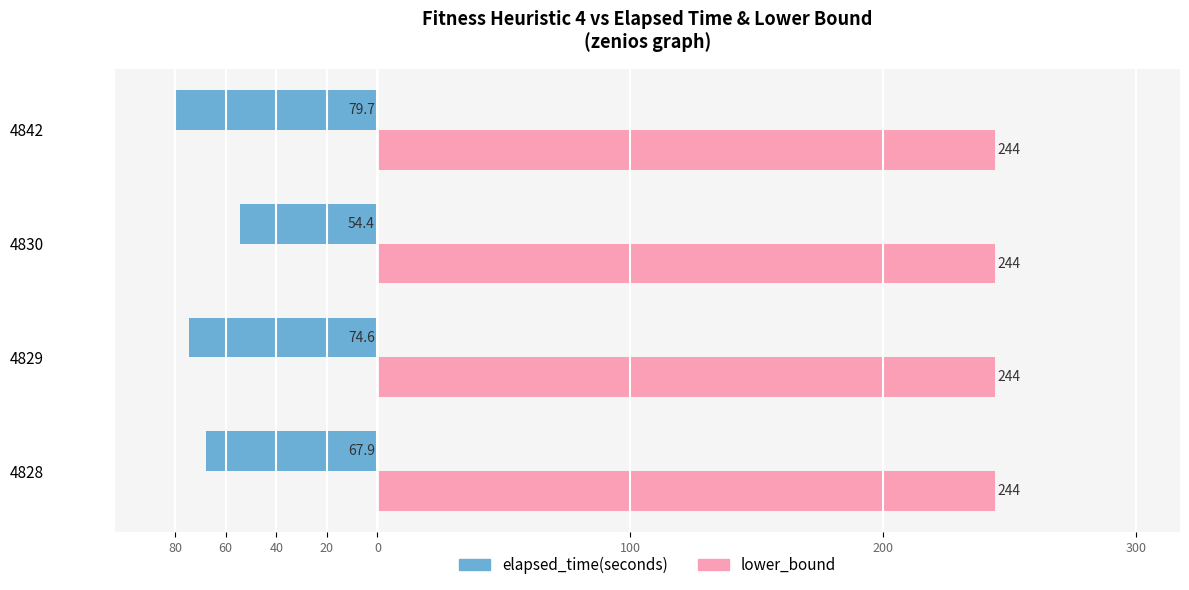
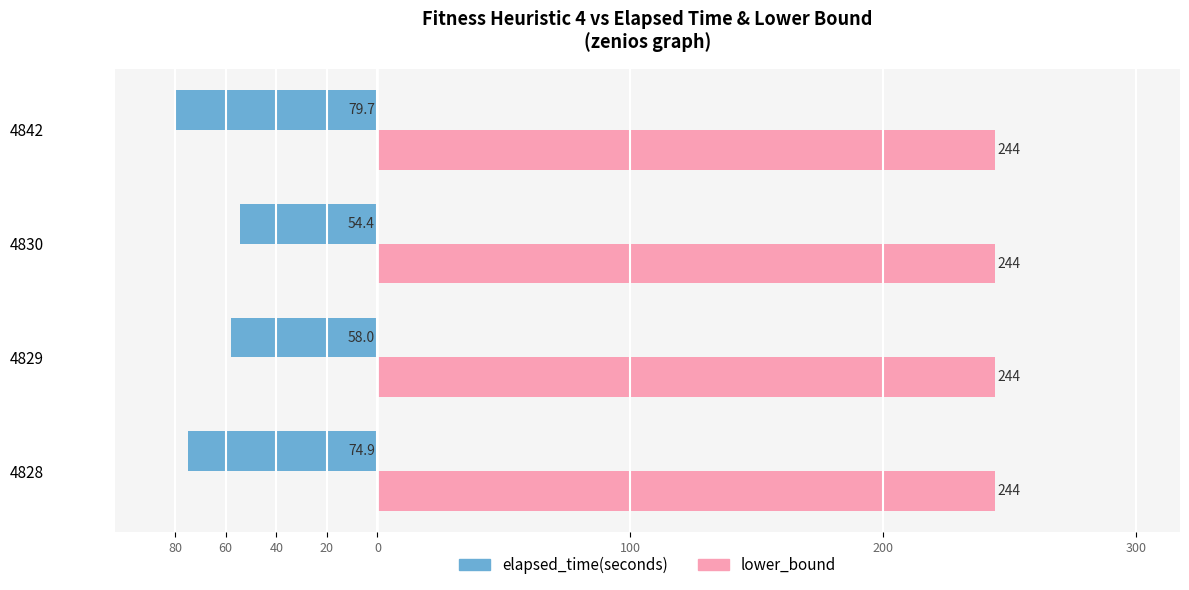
  {
    "elapsed_time(seconds)": {
-     "4829": 74.6,
-     "4828": 67.9
+     "4829": 58.0,
+     "4828": 74.9
    },
    "lower_bound": {
      "4842": 244,
      "4830": 244,
      "4829": 244,
      "4828": 244
    }
  }
